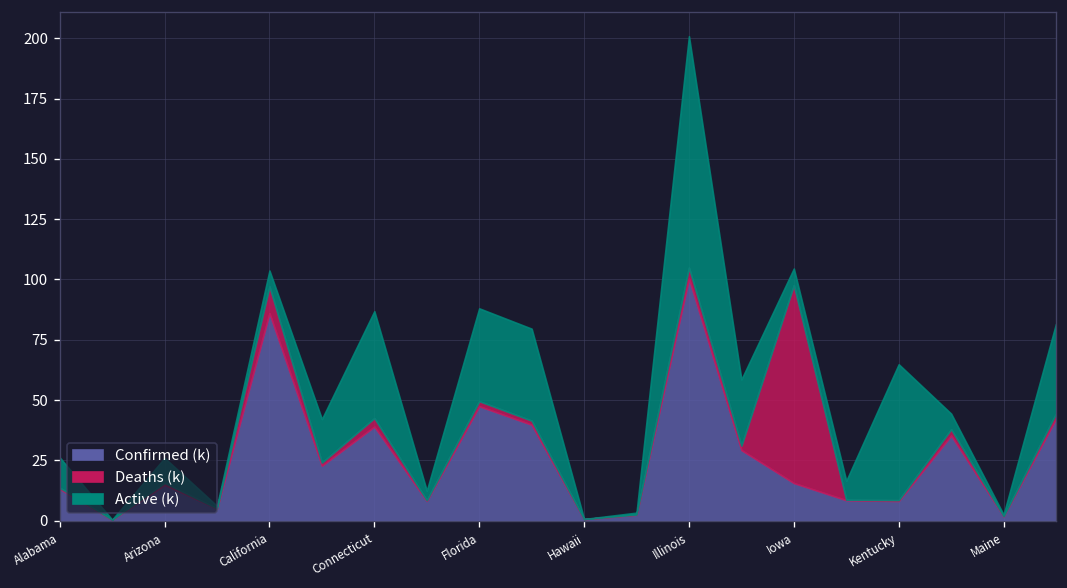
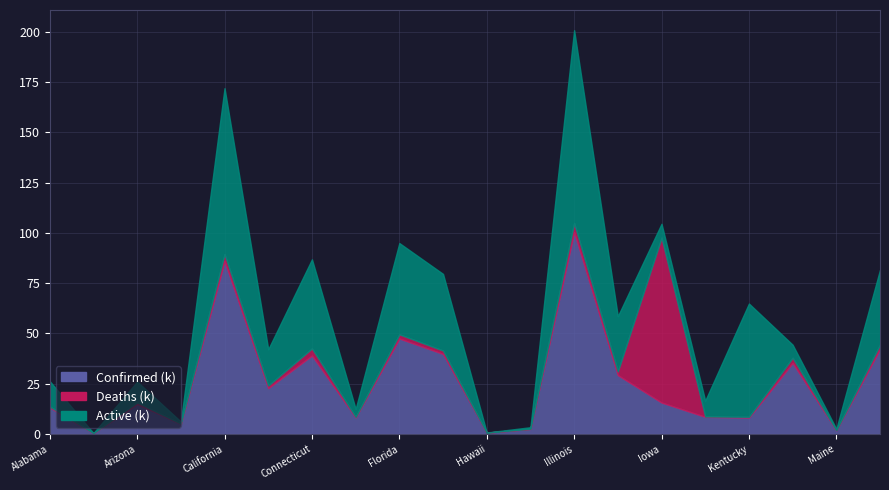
  {
    "Confirmed (k)": {
      "California": 86,
      "Connecticut": 39,
      "Florida": 47,
      "Illinois": 100,
      "Iowa": 16
    },
    "Deaths (k)": {
-     "California": 11,
+     "California": 3,
      "Connecticut": 4,
      "Florida": 2,
      "Illinois": 5,
      "Iowa": 82
    },
    "Active (k)": {
      "Alabama": 13,
-     "California": 7,
+     "California": 83,
      "Connecticut": 44,
-     "Florida": 38,
+     "Florida": 45,
      "Illinois": 96,
      "Iowa": 7,
      "Kentucky": 56
    }
  }
